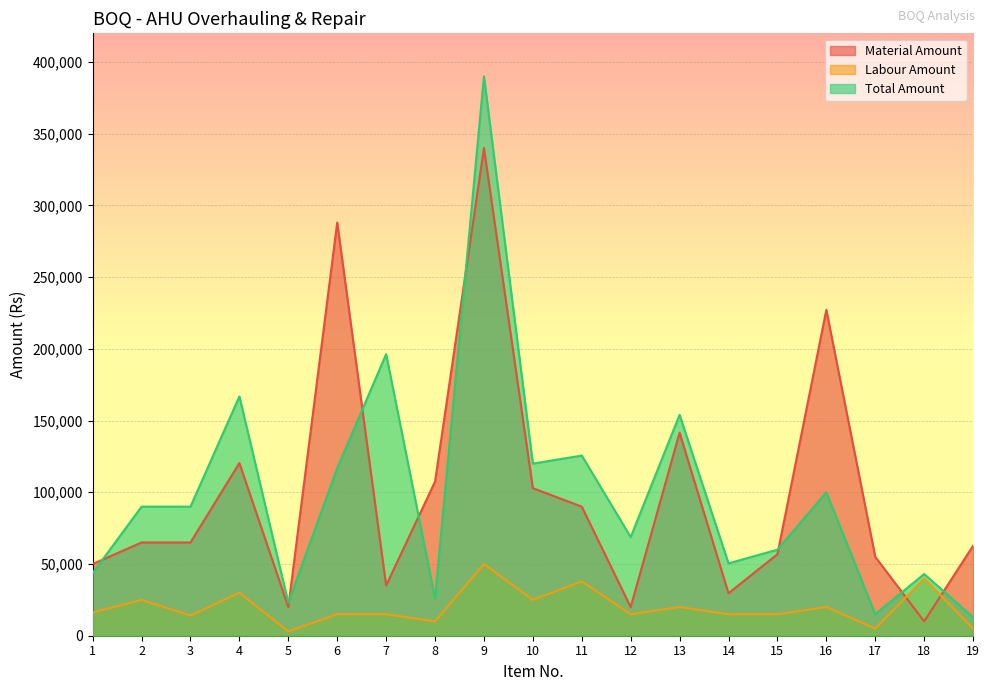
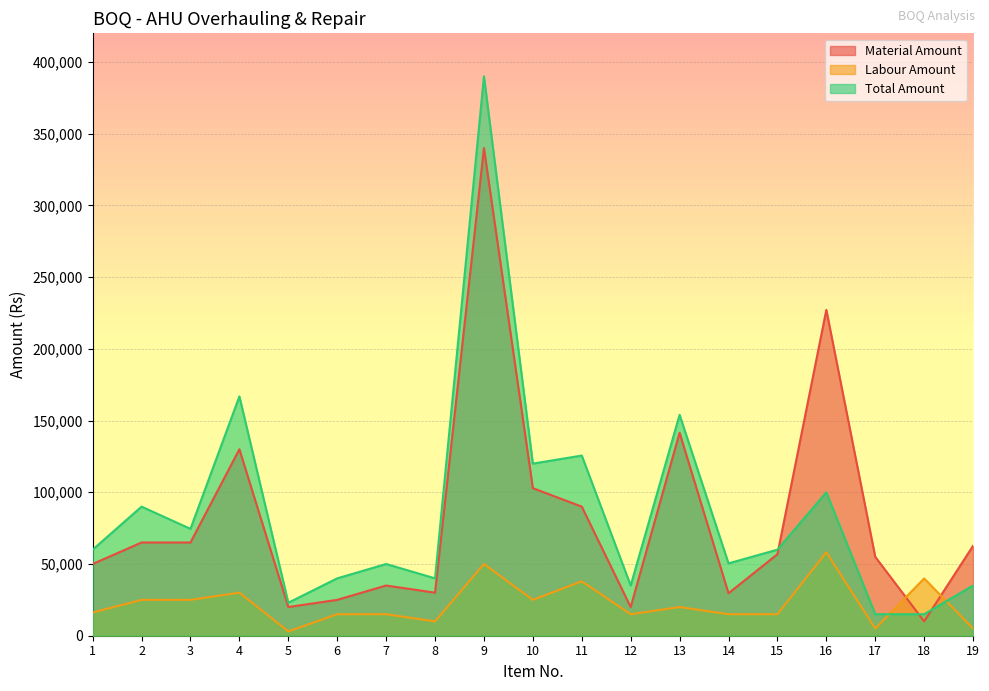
  {
    "Material Amount": {
      "1": "50,000",
      "2": "65,000",
      "3": "65,000",
-     "4": "120,000",
+     "4": "130,000",
      "5": "20,000",
-     "6": "288,000",
+     "6": "25,000",
      "7": "35,000",
-     "8": "107,000",
+     "8": "30,000",
      "9": "340,000",
      "10": "103,000",
      "11": "90,000",
      "12": "20,000",
      "13": "142,000",
      "14": "30,000",
      "15": "57,000",
      "16": "227,000",
      "17": "55,000",
      "18": "10,000",
      "19": "63,000"
    },
    "Labour Amount": {
      "1": "16,000",
      "2": "25,000",
-     "3": "14,000",
+     "3": "25,000",
      "4": "30,000",
      "5": "3,000",
      "6": "15,000",
      "7": "15,000",
      "8": "10,000",
      "9": "50,000",
      "10": "25,000",
      "11": "38,000",
      "12": "15,000",
      "13": "20,000",
      "14": "15,000",
      "15": "15,000",
-     "16": "20,000",
+     "16": "58,000",
      "17": "5,000",
      "18": "40,000",
      "19": "5,000"
    },
    "Total Amount": {
-     "1": "44,000",
+     "1": "60,000",
      "2": "90,000",
-     "3": "90,000",
+     "3": "75,000",
      "4": "167,000",
      "5": "23,000",
-     "6": "117,000",
-     "7": "196,000",
-     "8": "26,000",
+     "6": "40,000",
+     "7": "50,000",
+     "8": "40,000",
      "9": "390,000",
      "10": "120,000",
      "11": "126,000",
-     "12": "69,000",
+     "12": "35,000",
      "13": "154,000",
      "14": "50,000",
      "15": "60,000",
      "16": "100,000",
      "17": "15,000",
-     "18": "43,000",
-     "19": "13,000"
+     "18": "15,000",
+     "19": "35,000"
    }
  }
